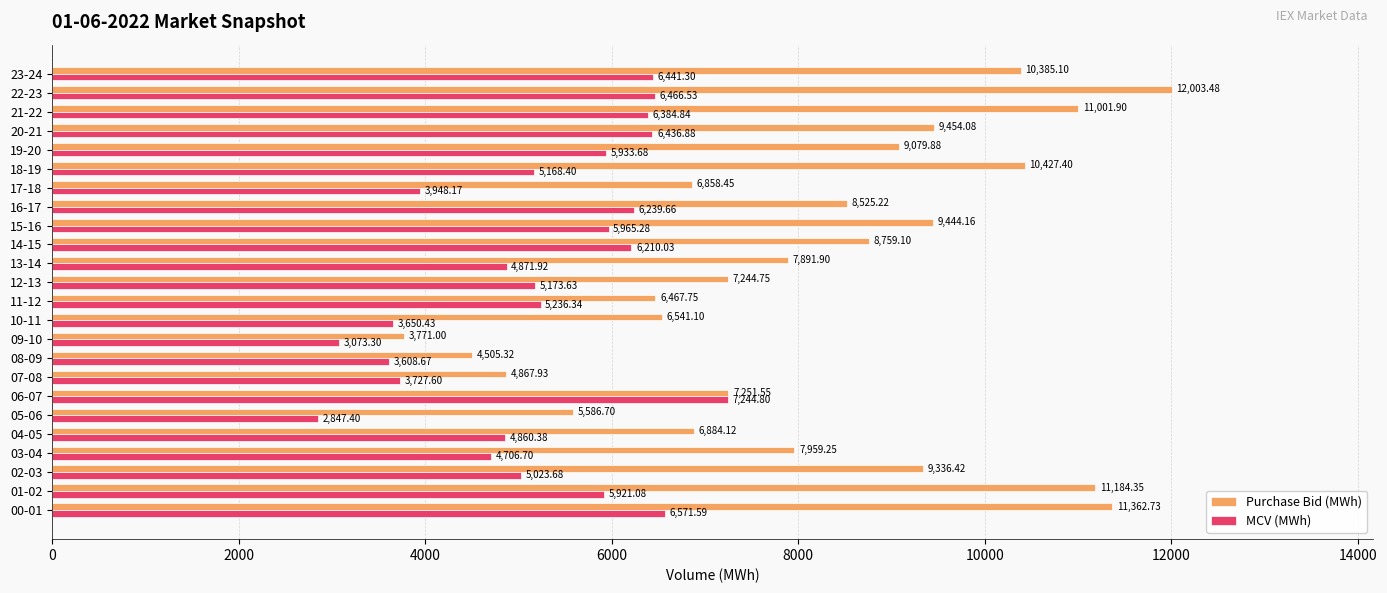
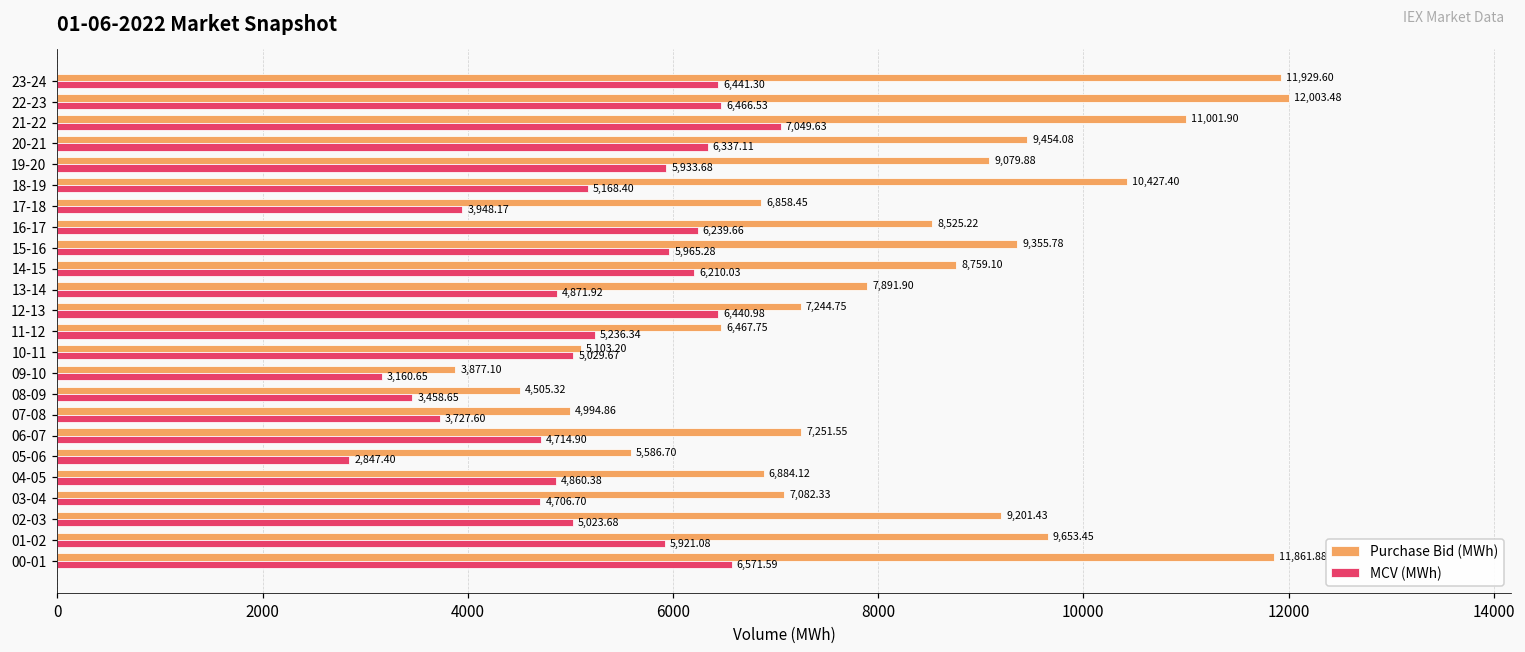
  {
    "Purchase Bid (MWh)": {
-     "23-24": "10,385.10",
+     "23-24": "11,929.60",
      "22-23": "12,003.48",
      "21-22": "11,001.90",
      "20-21": "9,454.08",
      "19-20": "9,079.88",
      "18-19": "10,427.40",
      "17-18": "6,858.45",
      "16-17": "8,525.22",
-     "15-16": "9,444.16",
+     "15-16": "9,355.78",
      "14-15": "8,759.10",
      "13-14": "7,891.90",
      "12-13": "7,244.75",
      "11-12": "6,467.75",
-     "10-11": "6,541.10",
-     "09-10": "3,771.00",
+     "10-11": "5,103.20",
+     "09-10": "3,877.10",
      "08-09": "4,505.32",
-     "07-08": "4,867.93",
+     "07-08": "4,994.86",
      "05-06": "5,586.70",
      "04-05": "6,884.12",
-     "03-04": "7,959.25",
-     "02-03": "9,336.42",
-     "01-02": "11,184.35",
-     "00-01": "11,362.73"
+     "03-04": "7,082.33",
+     "02-03": "9,201.43",
+     "01-02": "9,653.45",
+     "00-01": "11,861.88"
    },
    "MCV (MWh)": {
      "23-24": "6,441.30",
      "22-23": "6,466.53",
-     "21-22": "6,384.84",
-     "20-21": "6,436.88",
+     "21-22": "7,049.63",
+     "20-21": "6,337.11",
      "19-20": "5,933.68",
      "18-19": "5,168.40",
      "17-18": "3,948.17",
      "16-17": "6,239.66",
      "15-16": "5,965.28",
      "14-15": "6,210.03",
      "13-14": "4,871.92",
-     "12-13": "5,173.63",
+     "12-13": "6,440.98",
      "11-12": "5,236.34",
-     "10-11": "3,650.43",
-     "09-10": "3,073.30",
-     "08-09": "3,608.67",
+     "10-11": "5,029.67",
+     "09-10": "3,160.65",
+     "08-09": "3,458.65",
      "07-08": "3,727.60",
-     "06-07": "7,244.80",
+     "06-07": "4,714.90",
      "05-06": "2,847.40",
      "04-05": "4,860.38",
      "03-04": "4,706.70",
      "02-03": "5,023.68",
      "01-02": "5,921.08",
      "00-01": "6,571.59"
    }
  }
